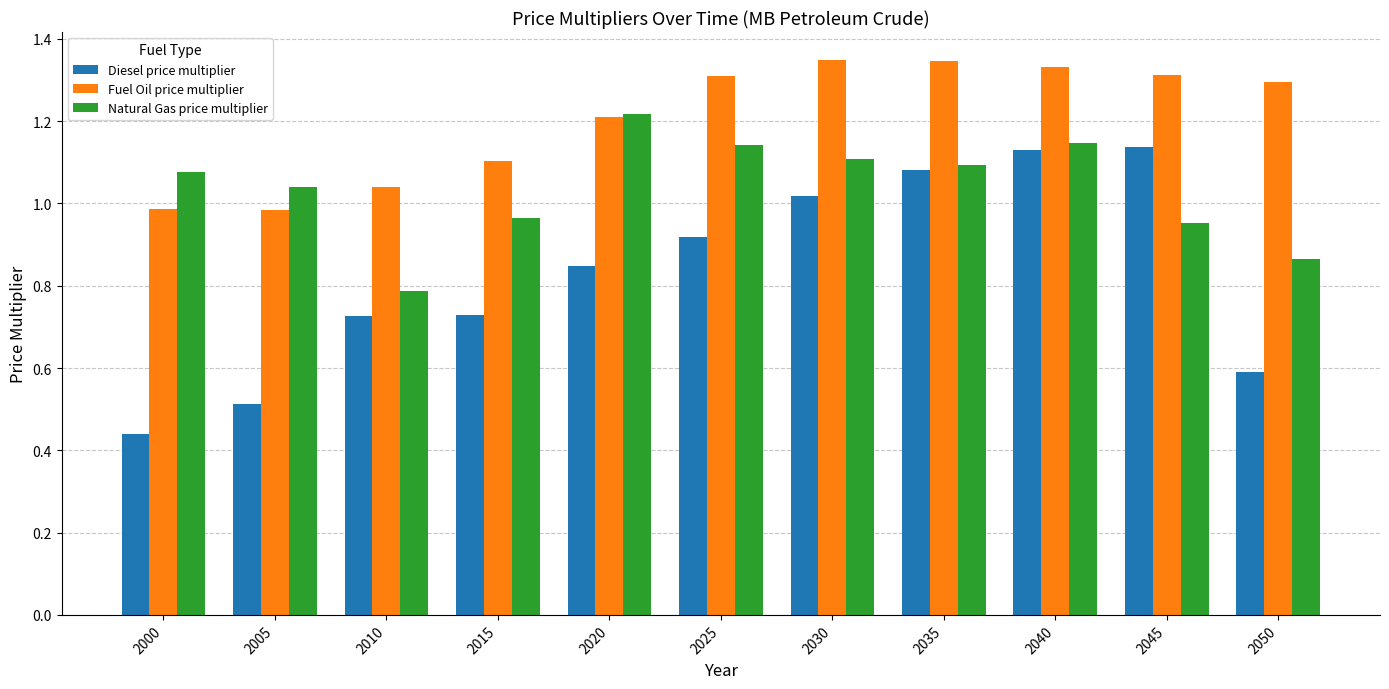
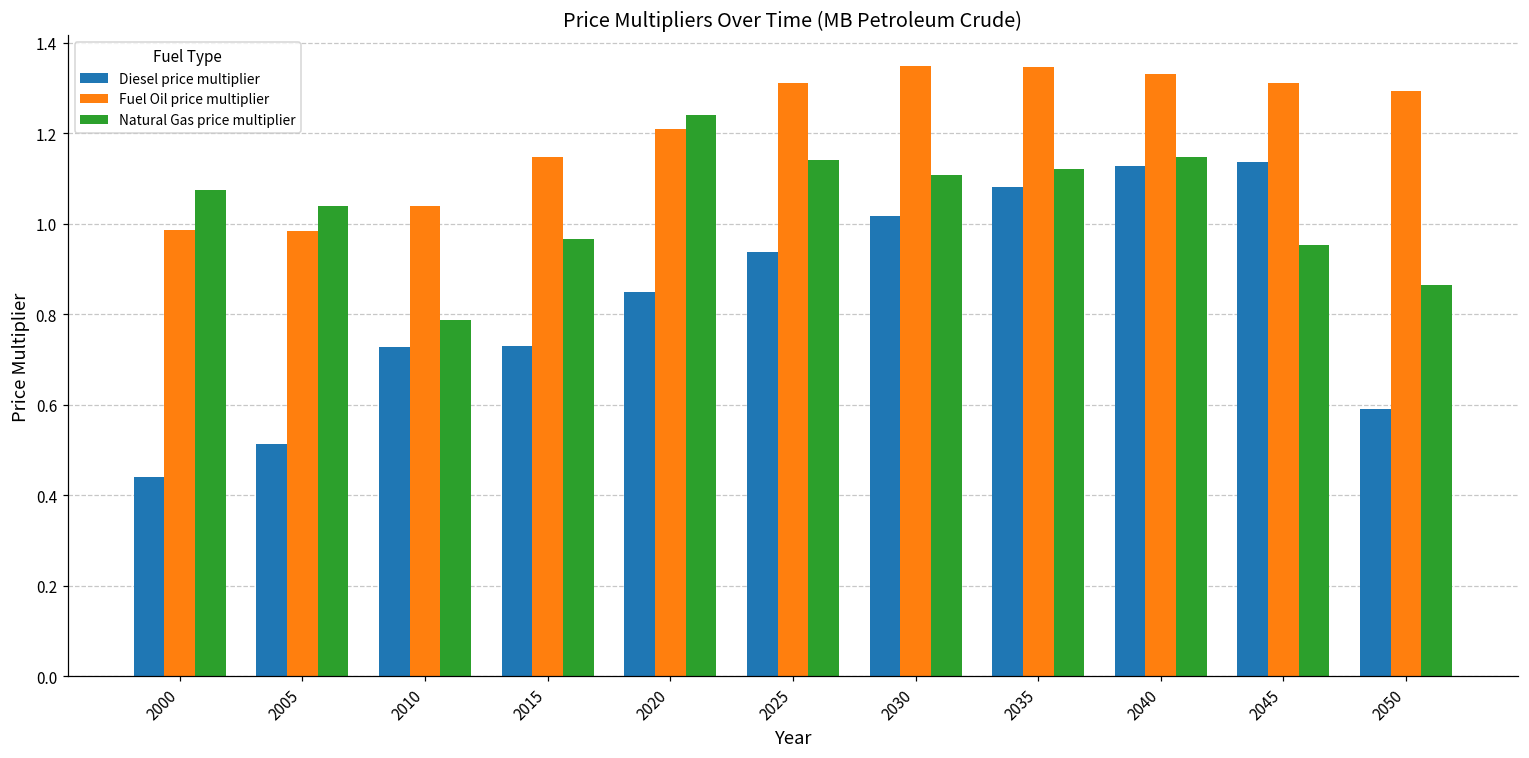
  {
    "Diesel price multiplier": {
      "2000": 0.44,
      "2005": 0.51,
      "2010": 0.73,
      "2015": 0.73,
      "2020": 0.85,
-     "2025": 0.92,
+     "2025": 0.94,
      "2030": 1.02,
      "2035": 1.08,
      "2040": 1.13,
      "2045": 1.14,
      "2050": 0.59
    },
    "Fuel Oil price multiplier": {
      "2000": 0.99,
      "2005": 0.98,
      "2010": 1.04,
-     "2015": 1.10,
+     "2015": 1.15,
      "2020": 1.21,
      "2025": 1.31,
      "2030": 1.35,
      "2035": 1.35,
      "2040": 1.33,
      "2045": 1.31,
      "2050": 1.29
    },
    "Natural Gas price multiplier": {
      "2000": 1.08,
      "2005": 1.04,
      "2010": 0.79,
      "2015": 0.97,
-     "2020": 1.22,
+     "2020": 1.24,
      "2025": 1.14,
      "2030": 1.11,
-     "2035": 1.09,
+     "2035": 1.12,
      "2040": 1.15,
      "2045": 0.95,
      "2050": 0.86
    }
  }
